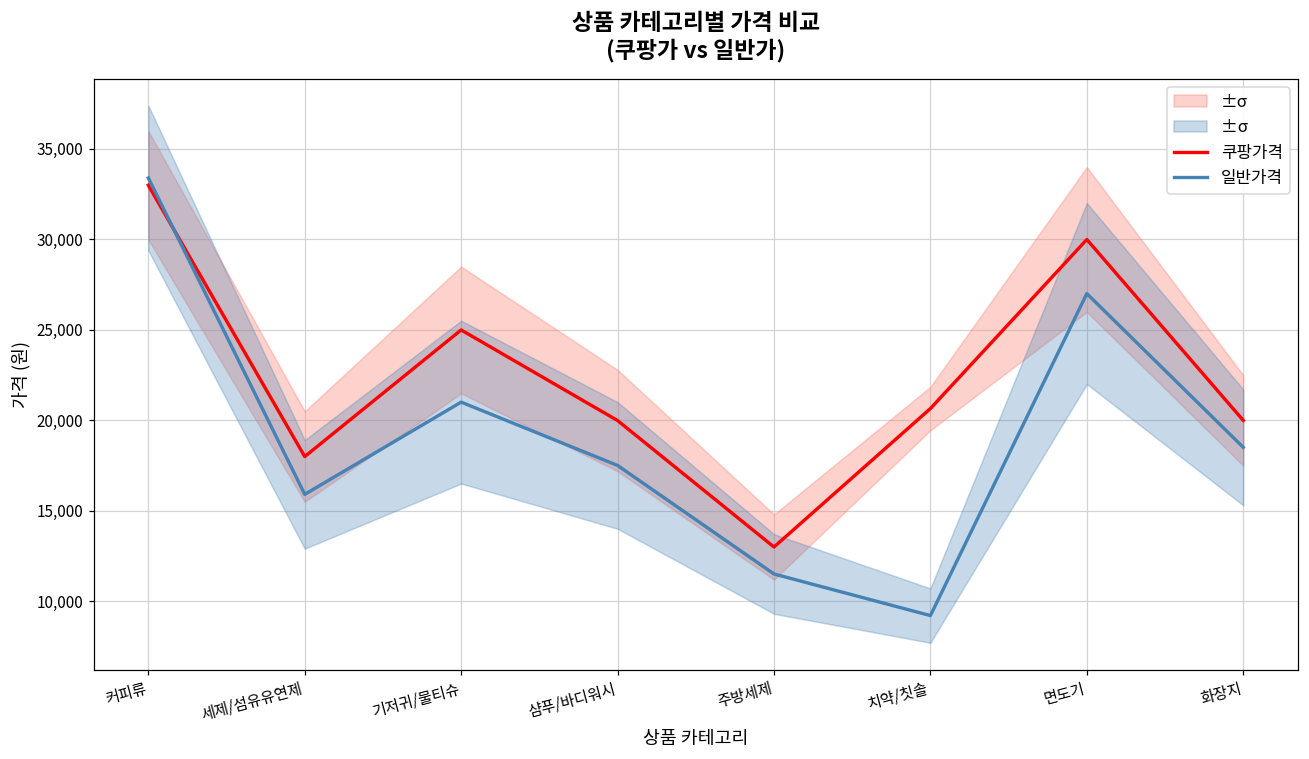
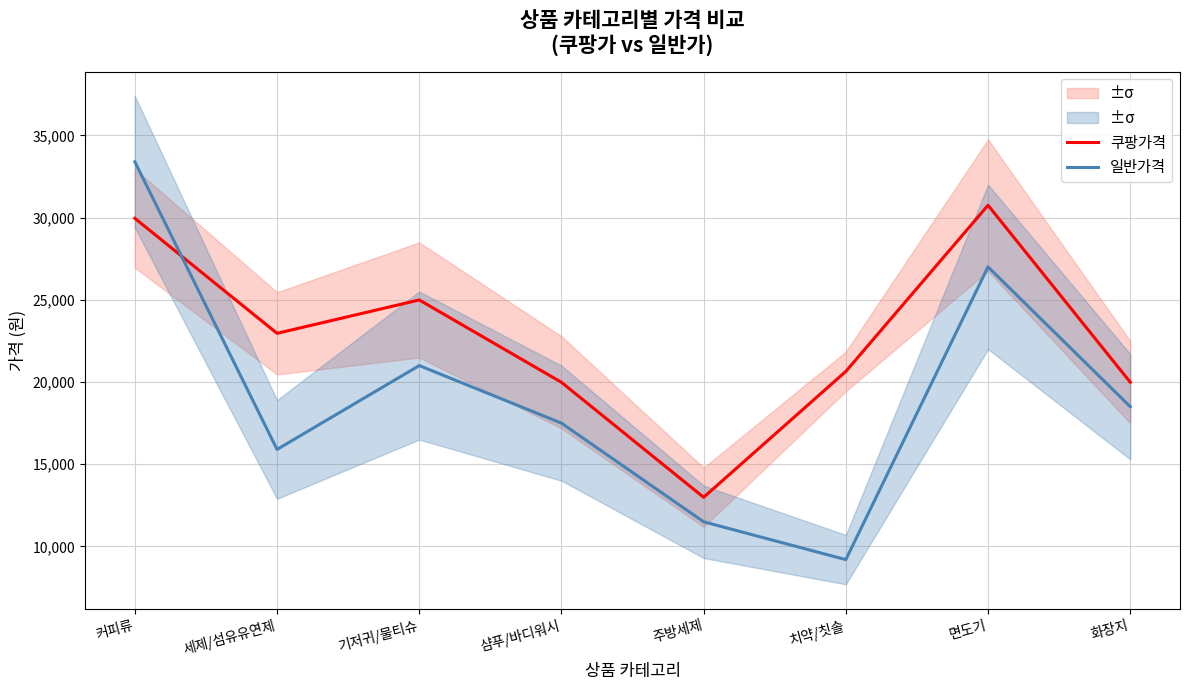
  {
    "쿠팡가격": {
-     "커피류": "33,000",
-     "세제/섬유유연제": "18,000",
+     "커피류": "30,000",
+     "세제/섬유유연제": "23,000",
      "기저귀/물티슈": "25,000",
      "샴푸/바디워시": "20,000",
      "주방세제": "13,000",
      "치약/칫솔": "20,600",
-     "면도기": "30,000",
+     "면도기": "30,700",
      "화장지": "20,000"
    }
  }
